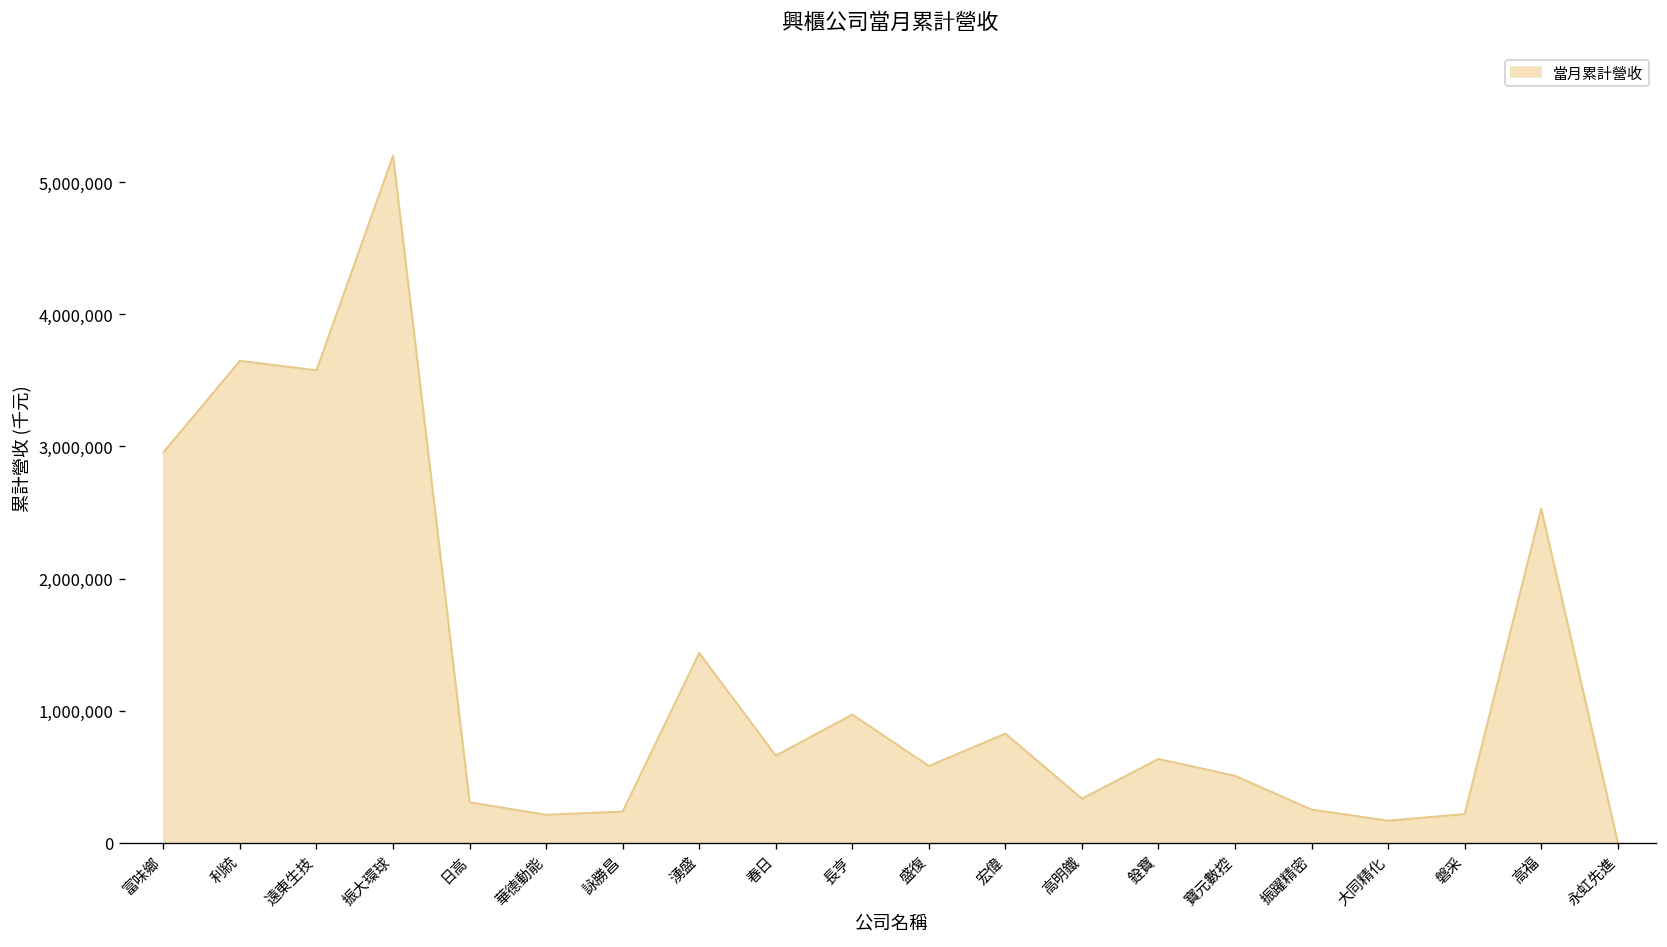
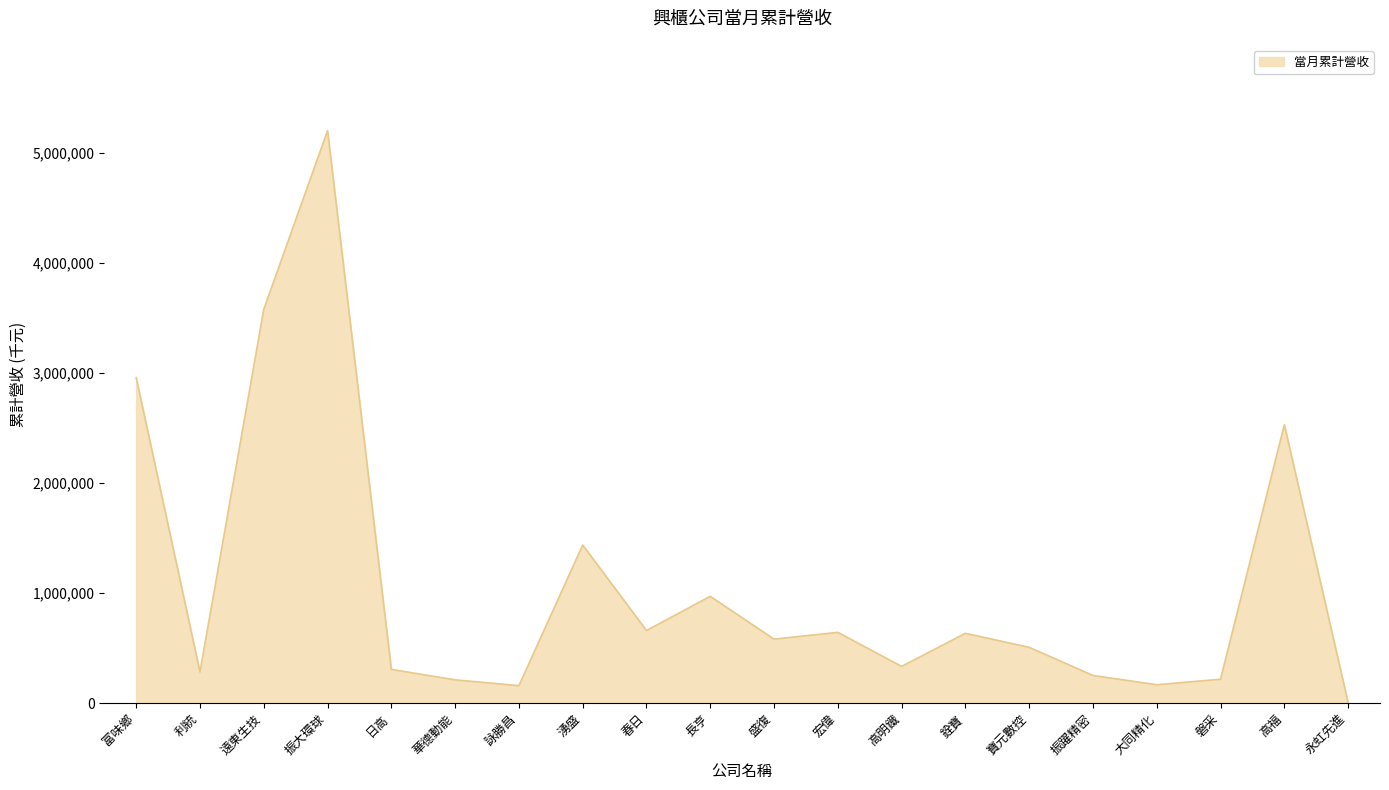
  {
    "富味鄉": "2,960,000",
-   "利統": "3,650,000",
+   "利統": "280,000",
    "遠東生技": "3,580,000",
    "振大環球": "5,200,000",
    "日高": "310,000",
    "華德動能": "210,000",
-   "詠勝昌": "240,000",
+   "詠勝昌": "160,000",
    "湧盛": "1,440,000",
    "春日": "660,000",
    "長亨": "970,000",
    "盛復": "580,000",
-   "宏偉": "830,000",
+   "宏偉": "640,000",
    "高明鐵": "330,000",
    "銓寶": "630,000",
    "寶元數控": "510,000",
    "振躍精密": "250,000",
    "大同精化": "170,000",
    "磐采": "220,000",
    "高福": "2,530,000",
    "永虹先進": "0"
  }
